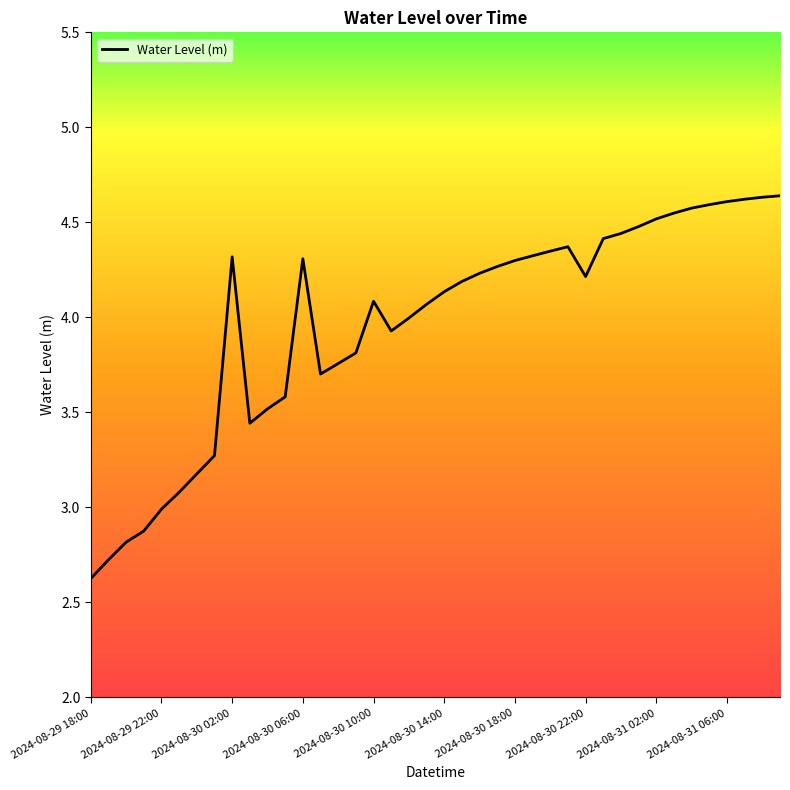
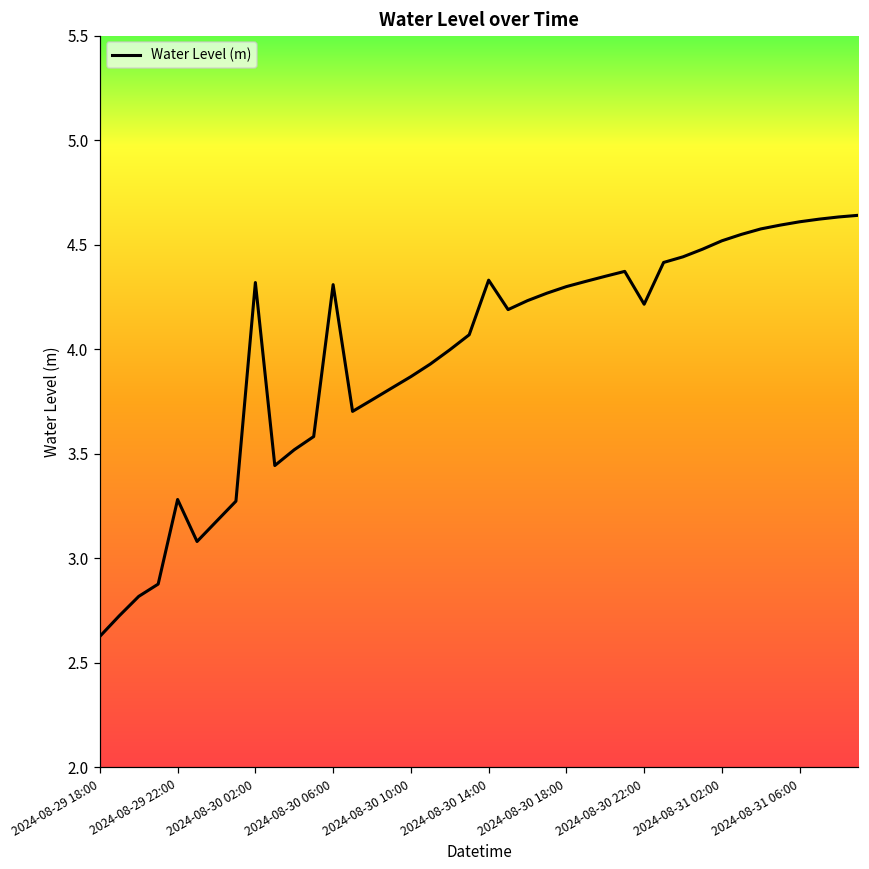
  {
    "2024-08-29 18:00": 2.63,
-   "2024-08-29 22:00": 2.99,
+   "2024-08-29 22:00": 3.28,
    "2024-08-30 02:00": 4.32,
    "2024-08-30 06:00": 4.31,
-   "2024-08-30 10:00": 4.09,
-   "2024-08-30 14:00": 4.14,
+   "2024-08-30 10:00": 3.87,
+   "2024-08-30 14:00": 4.33,
    "2024-08-30 18:00": 4.30,
    "2024-08-30 22:00": 4.21,
    "2024-08-31 02:00": 4.52,
    "2024-08-31 06:00": 4.61
  }
